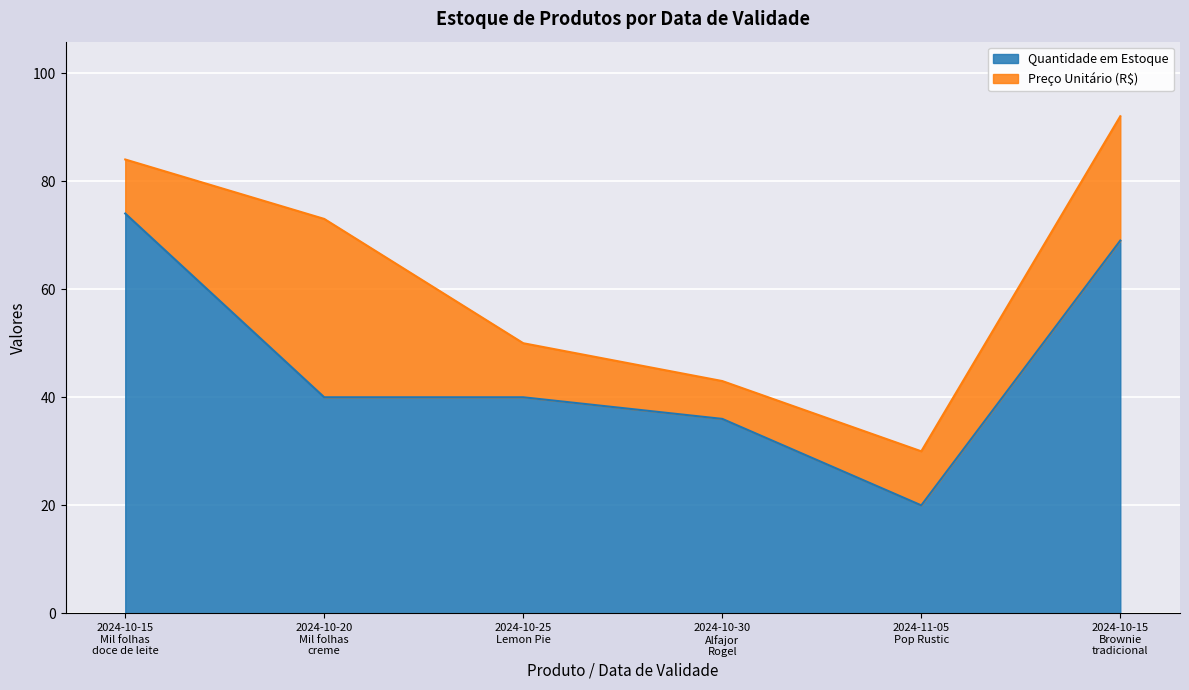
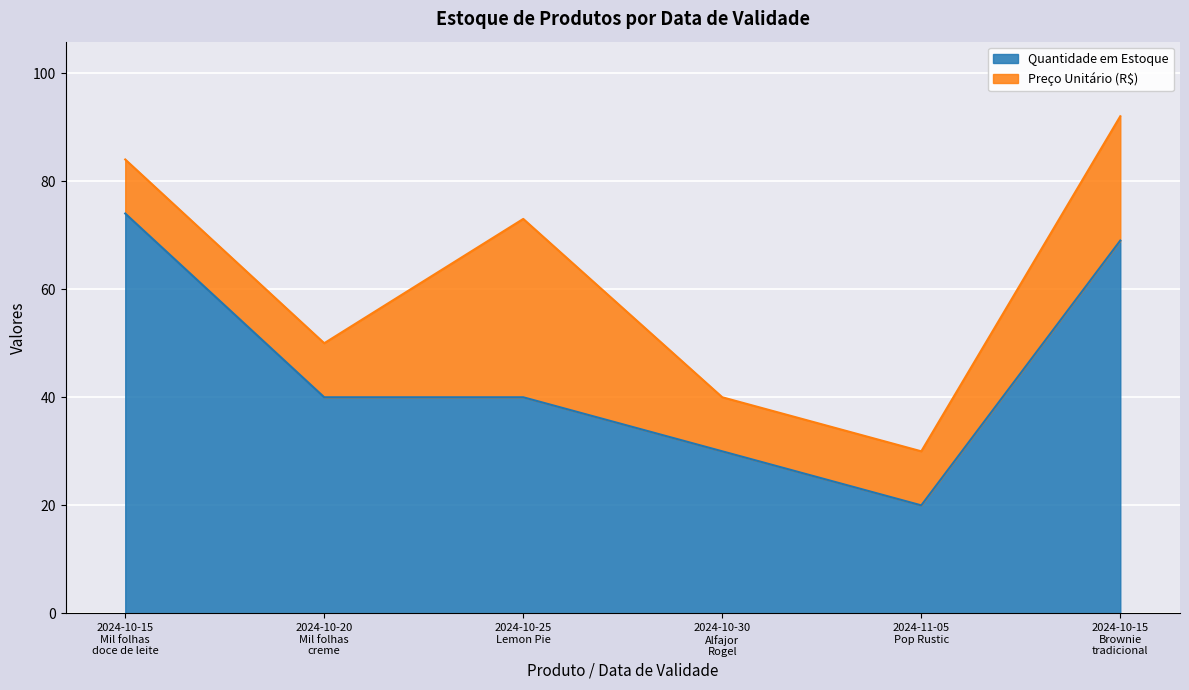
  {
    "Quantidade em Estoque": {
      "2024-10-15 Mil folhas doce de leite": 74,
      "2024-10-20 Mil folhas creme": 40,
      "2024-10-25 Lemon Pie": 40,
-     "2024-10-30 Alfajor Rogel": 36,
+     "2024-10-30 Alfajor Rogel": 30,
      "2024-11-05 Pop Rustic": 20,
      "2024-10-15 Brownie tradicional": 69
    },
    "Preço Unitário (R$)": {
      "2024-10-15 Mil folhas doce de leite": 10,
-     "2024-10-20 Mil folhas creme": 33,
-     "2024-10-25 Lemon Pie": 10,
-     "2024-10-30 Alfajor Rogel": 7,
+     "2024-10-20 Mil folhas creme": 10,
+     "2024-10-25 Lemon Pie": 33,
+     "2024-10-30 Alfajor Rogel": 10,
      "2024-11-05 Pop Rustic": 10,
      "2024-10-15 Brownie tradicional": 23
    }
  }
